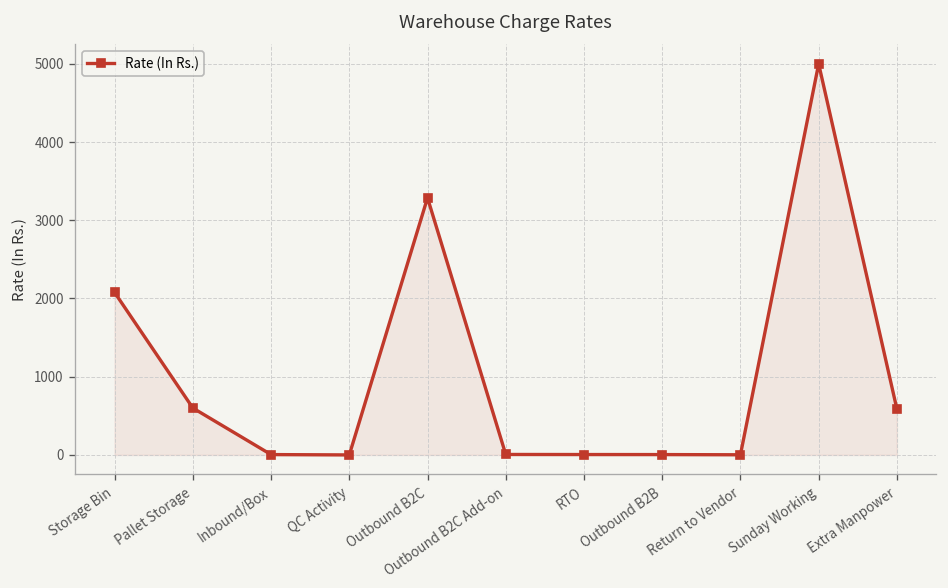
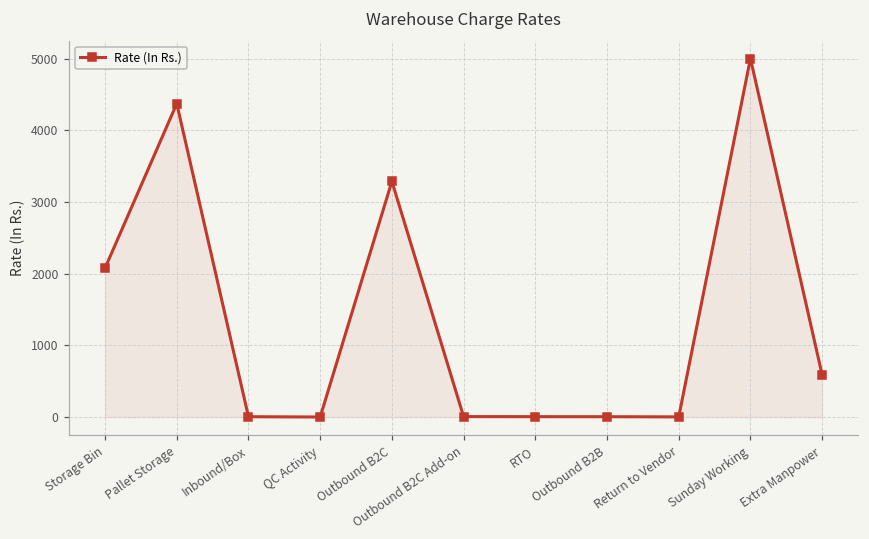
  {
    "Storage Bin": 2100,
-   "Pallet Storage": 600,
+   "Pallet Storage": 4400,
    "Inbound/Box": 0,
    "QC Activity": 0,
    "Outbound B2C": 3300,
    "Outbound B2C Add-on": 0,
    "RTO": 0,
    "Outbound B2B": 0,
    "Return to Vendor": 0,
    "Sunday Working": 5000,
    "Extra Manpower": 600
  }
